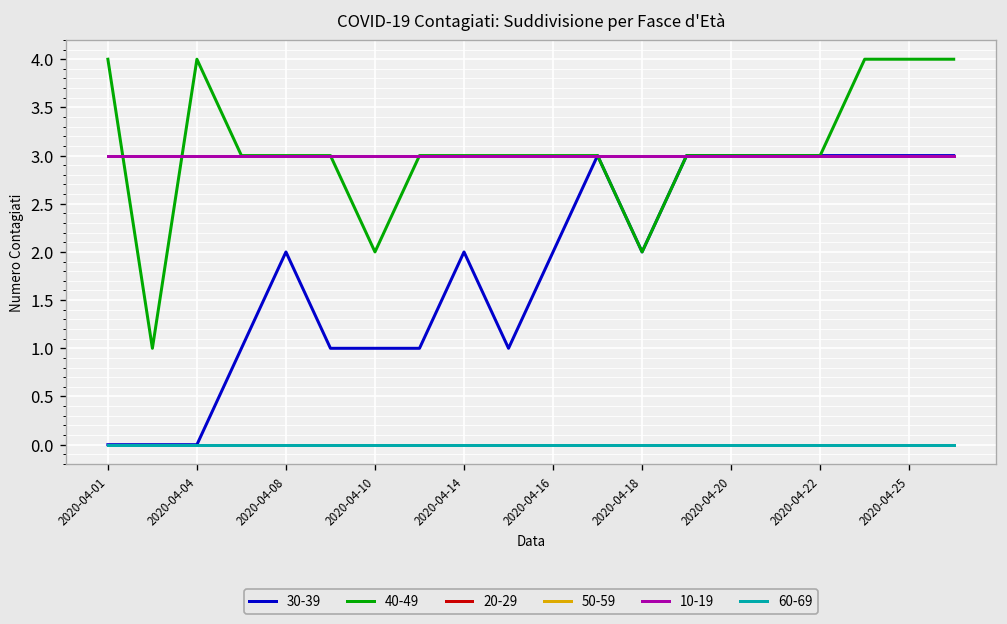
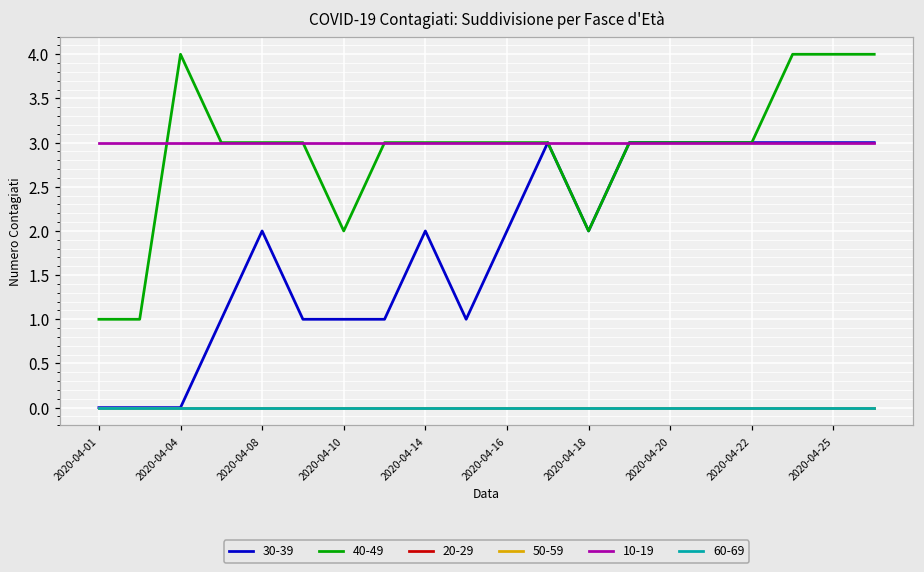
  {
    "30-39": {
      "2020-04-08": 2,
      "2020-04-10": 1,
      "2020-04-14": 2,
      "2020-04-16": 2
    },
    "40-49": {
-     "2020-04-01": 4,
+     "2020-04-01": 1,
      "2020-04-04": 4,
      "2020-04-10": 2,
      "2020-04-25": 4
    },
    "60-69": {
      "2020-04-08": 0,
      "2020-04-10": 0,
      "2020-04-14": 0,
      "2020-04-16": 0,
      "2020-04-18": 0,
      "2020-04-20": 0,
      "2020-04-22": 0,
      "2020-04-25": 0
    },
    "10-19": {
      "2020-04-01": 3,
      "2020-04-04": 3,
      "2020-04-10": 3,
      "2020-04-18": 3
    }
  }
